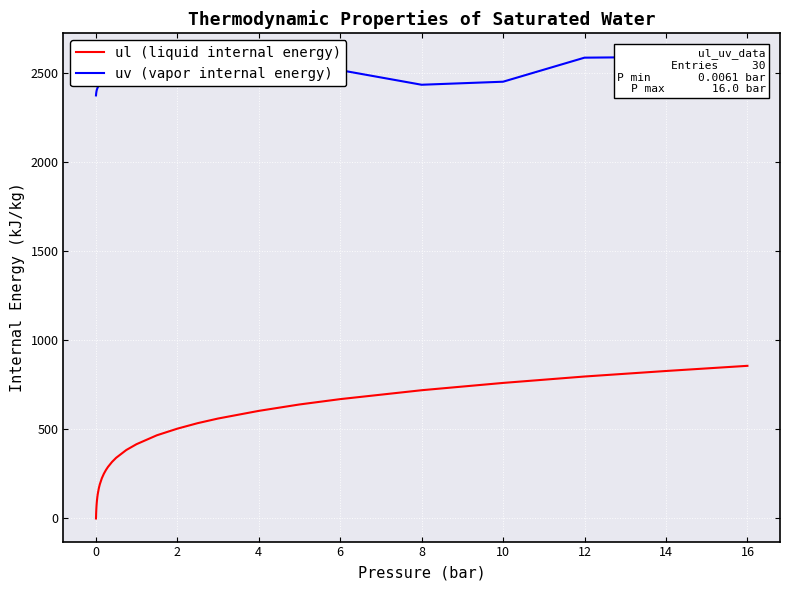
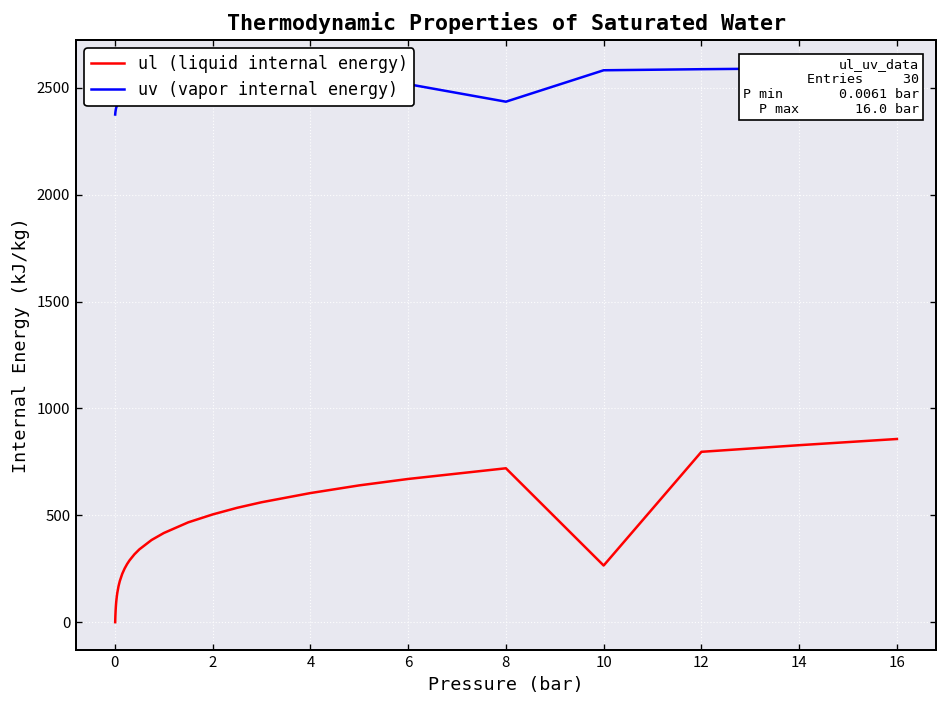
  {
    "ul (liquid internal energy)": {
      "2": 500,
      "4": 600,
      "6": 670,
      "8": 720,
-     "10": 760,
+     "10": 270,
      "12": 800,
      "14": 830,
      "16": 860
    },
    "uv (vapor internal energy)": {
      "8": 2440,
-     "10": 2450,
+     "10": 2580,
      "12": 2590
    }
  }
